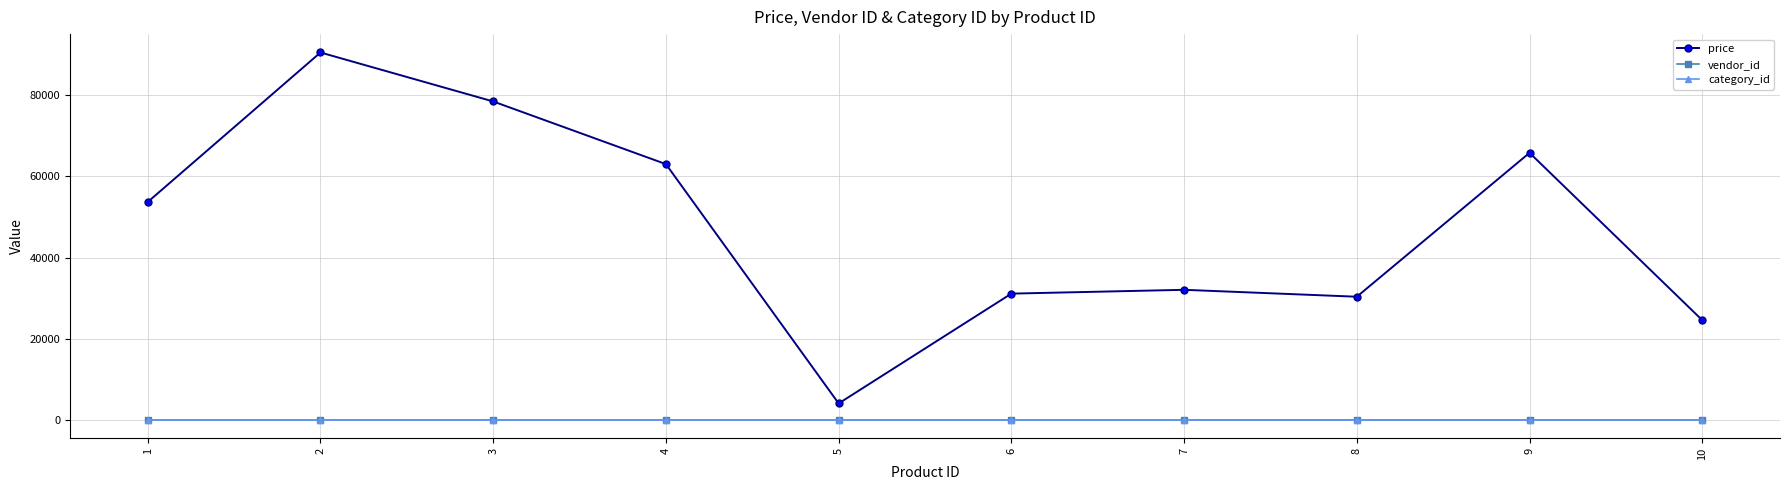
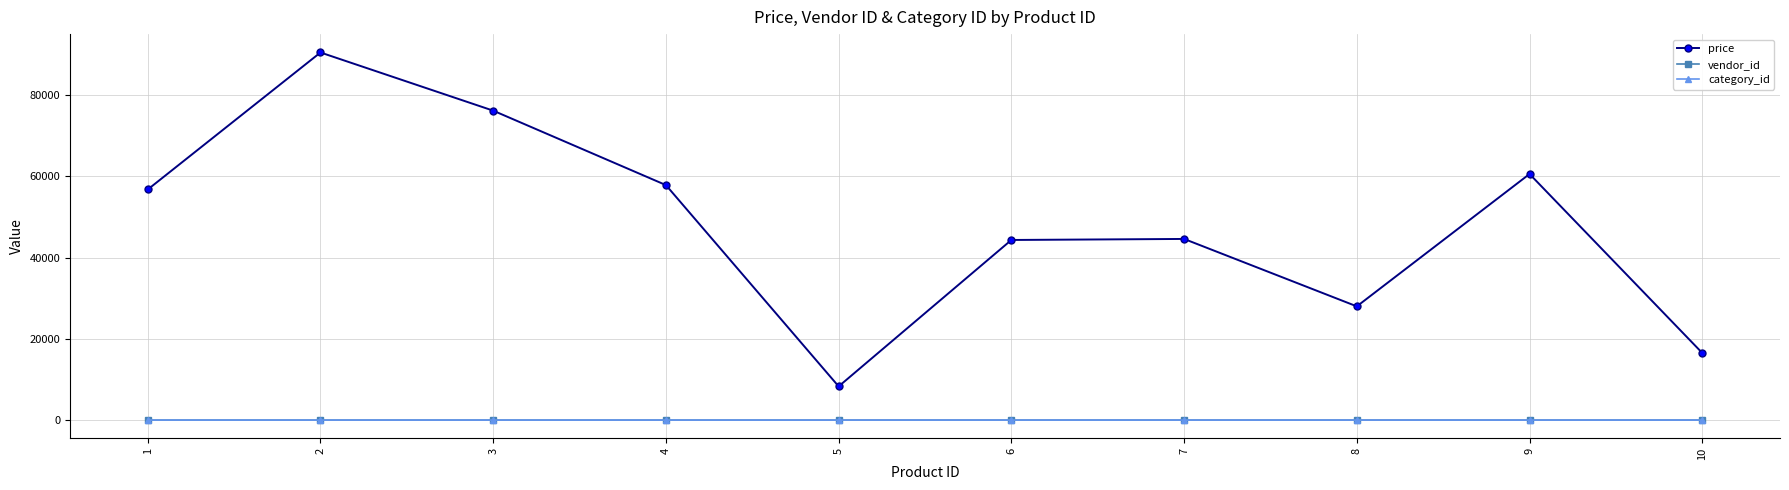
  {
    "price": {
-     "1": 54000,
+     "1": 57000,
      "2": 90000,
-     "3": 78000,
-     "4": 63000,
-     "5": 4000,
-     "6": 31000,
-     "7": 32000,
-     "8": 30000,
-     "9": 66000,
-     "10": 25000
+     "3": 76000,
+     "4": 58000,
+     "5": 8000,
+     "6": 44000,
+     "7": 45000,
+     "8": 28000,
+     "9": 61000,
+     "10": 17000
    },
    "category_id": {
      "1": 0,
      "2": 0,
      "3": 0,
      "4": 0,
      "5": 0,
      "6": 0,
      "7": 0,
      "8": 0,
      "9": 0,
      "10": 0
    }
  }
